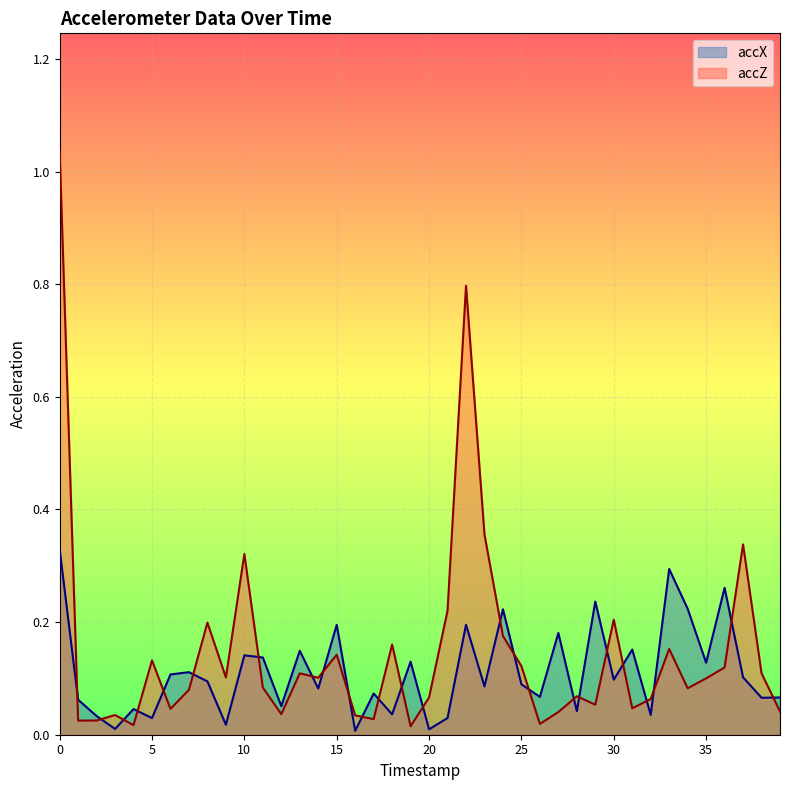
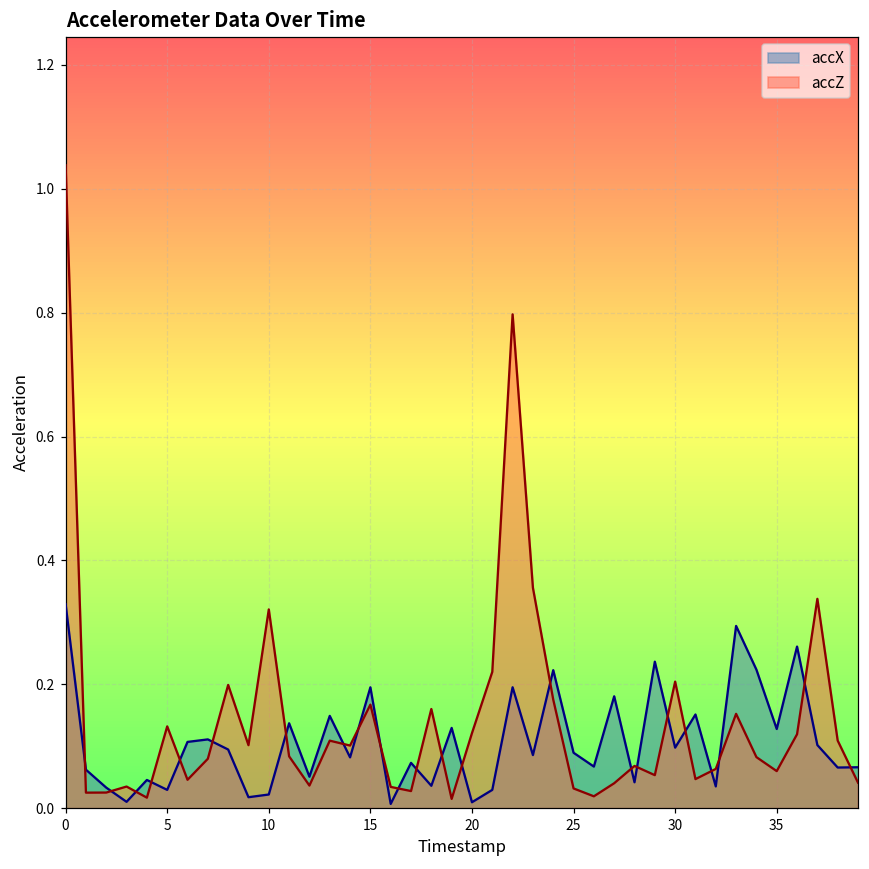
  {
    "accX": {
      "0": 0.33,
      "5": 0.03,
-     "10": 0.14,
+     "10": 0.02,
      "15": 0.20,
      "20": 0.01,
      "25": 0.09,
      "30": 0.10,
      "35": 0.13
    },
    "accZ": {
      "0": 1.04,
      "5": 0.13,
      "10": 0.32,
-     "15": 0.14,
-     "20": 0.07,
-     "25": 0.12,
+     "15": 0.17,
+     "20": 0.12,
+     "25": 0.03,
      "30": 0.20,
-     "35": 0.10
+     "35": 0.06
    }
  }
